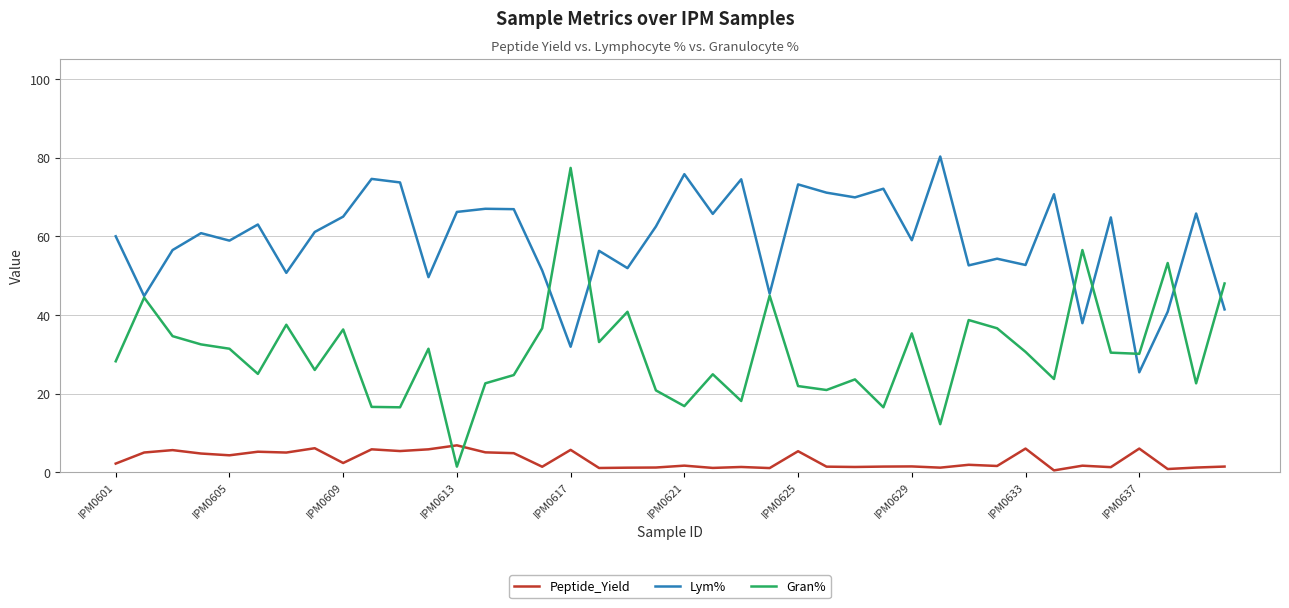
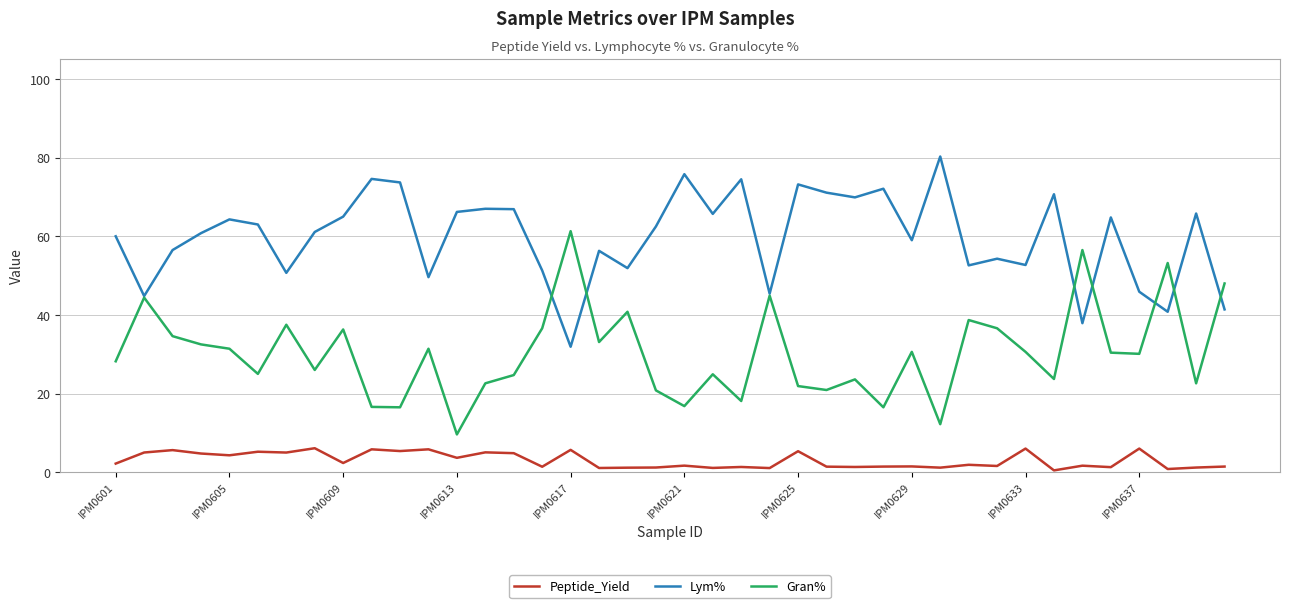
  {
    "Peptide_Yield": {
      "IPM0601": 2,
      "IPM0605": 4,
      "IPM0609": 2,
-     "IPM0613": 7,
+     "IPM0613": 4,
      "IPM0617": 6,
      "IPM0621": 2,
      "IPM0625": 5,
      "IPM0629": 1,
      "IPM0633": 6,
      "IPM0637": 6
    },
    "Lym%": {
      "IPM0601": 60,
-     "IPM0605": 59,
+     "IPM0605": 64,
      "IPM0609": 65,
      "IPM0613": 66,
      "IPM0617": 32,
      "IPM0621": 76,
      "IPM0625": 73,
      "IPM0629": 59,
      "IPM0633": 53,
-     "IPM0637": 25
+     "IPM0637": 46
    },
    "Gran%": {
      "IPM0601": 28,
      "IPM0605": 31,
      "IPM0609": 36,
-     "IPM0613": 1,
-     "IPM0617": 77,
+     "IPM0613": 10,
+     "IPM0617": 61,
      "IPM0621": 17,
      "IPM0625": 22,
-     "IPM0629": 35,
+     "IPM0629": 31,
      "IPM0633": 31,
      "IPM0637": 30
    }
  }
